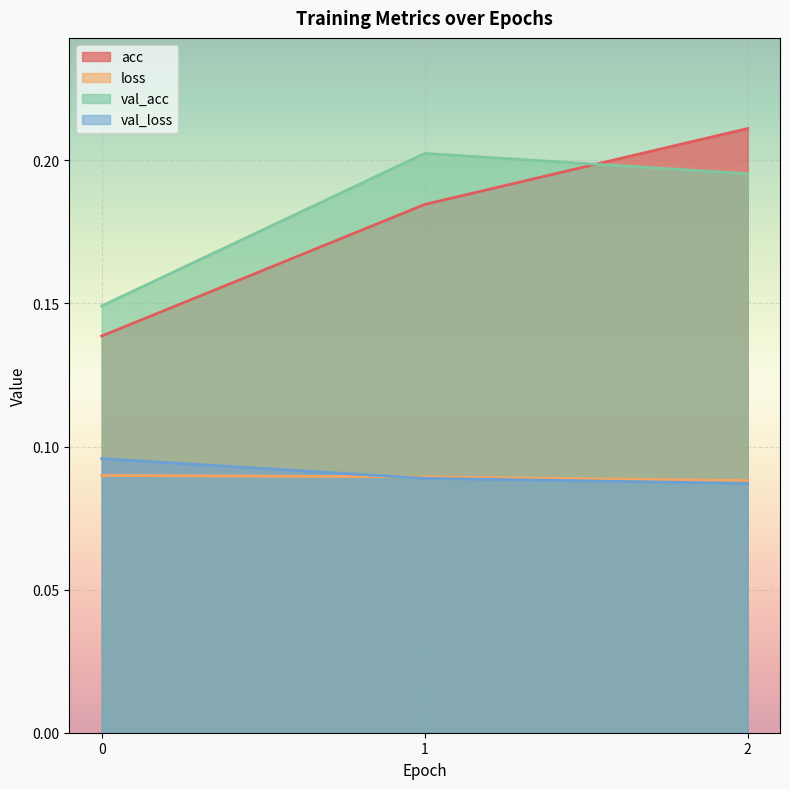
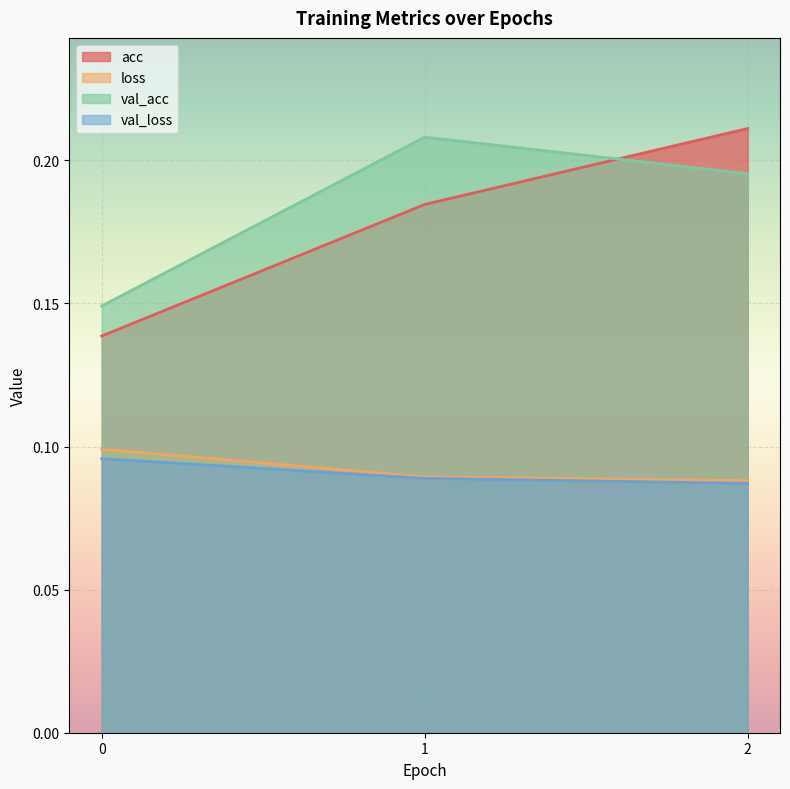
  {
    "acc": {
      "0": 0.139,
      "1": 0.185,
      "2": 0.211
    },
    "loss": {
-     "0": 0.090,
+     "0": 0.099,
      "2": 0.088
    },
    "val_acc": {
      "0": 0.149,
-     "1": 0.202,
+     "1": 0.208,
      "2": 0.195
    },
    "val_loss": {
      "0": 0.096,
      "2": 0.087
    }
  }
